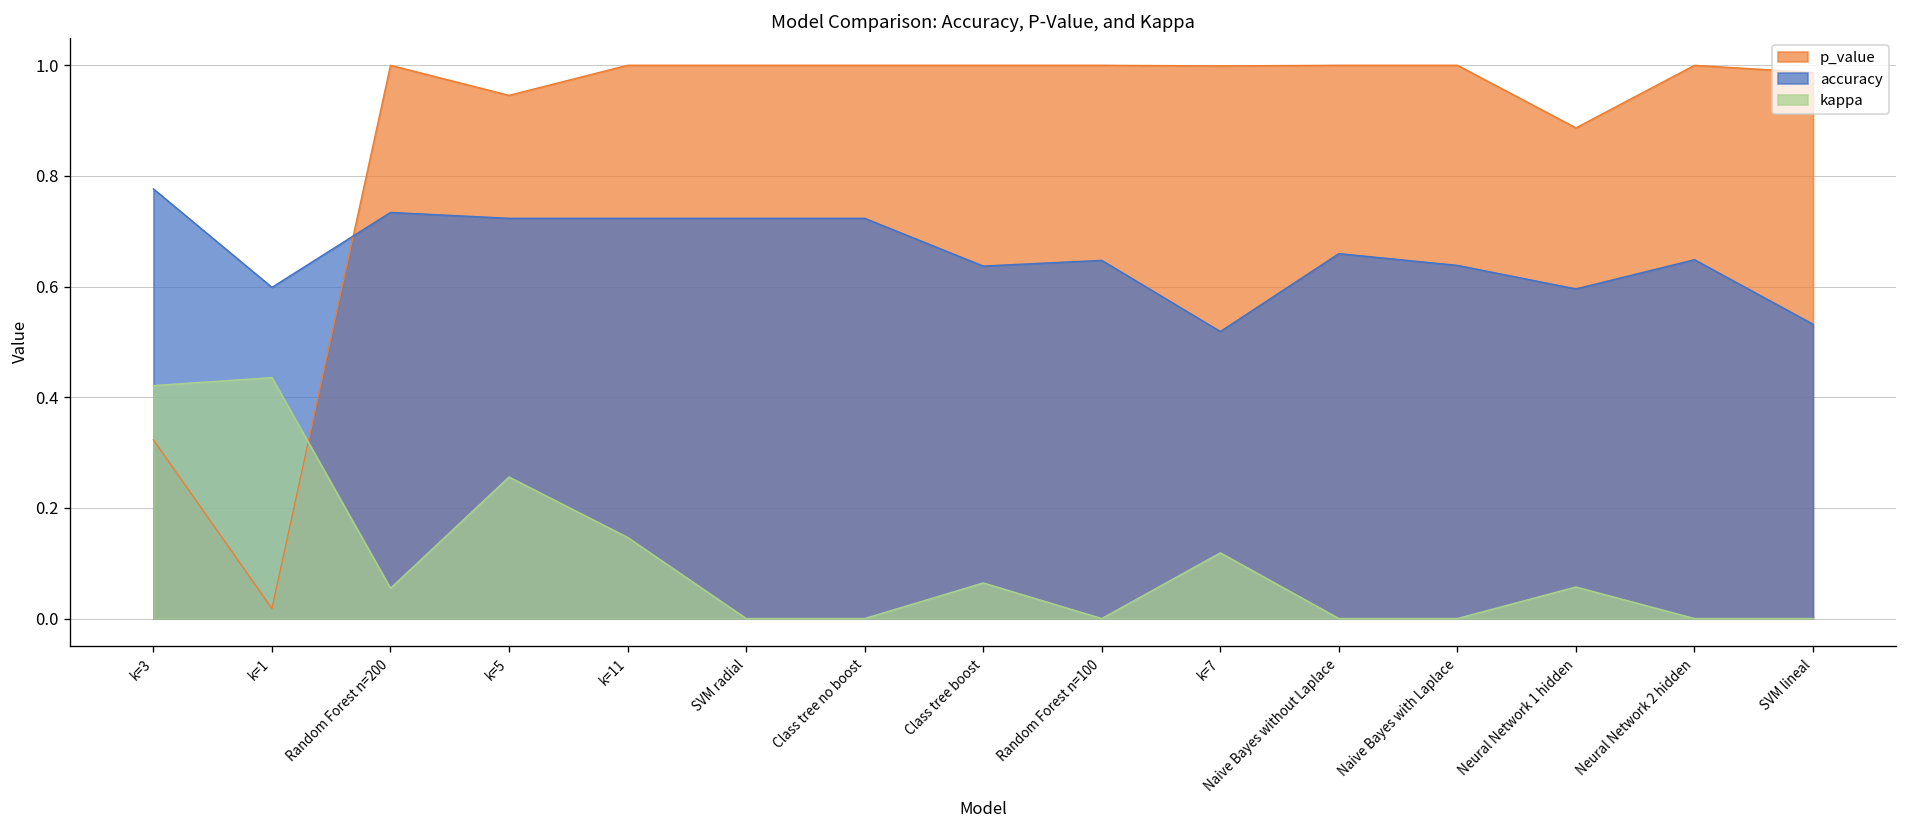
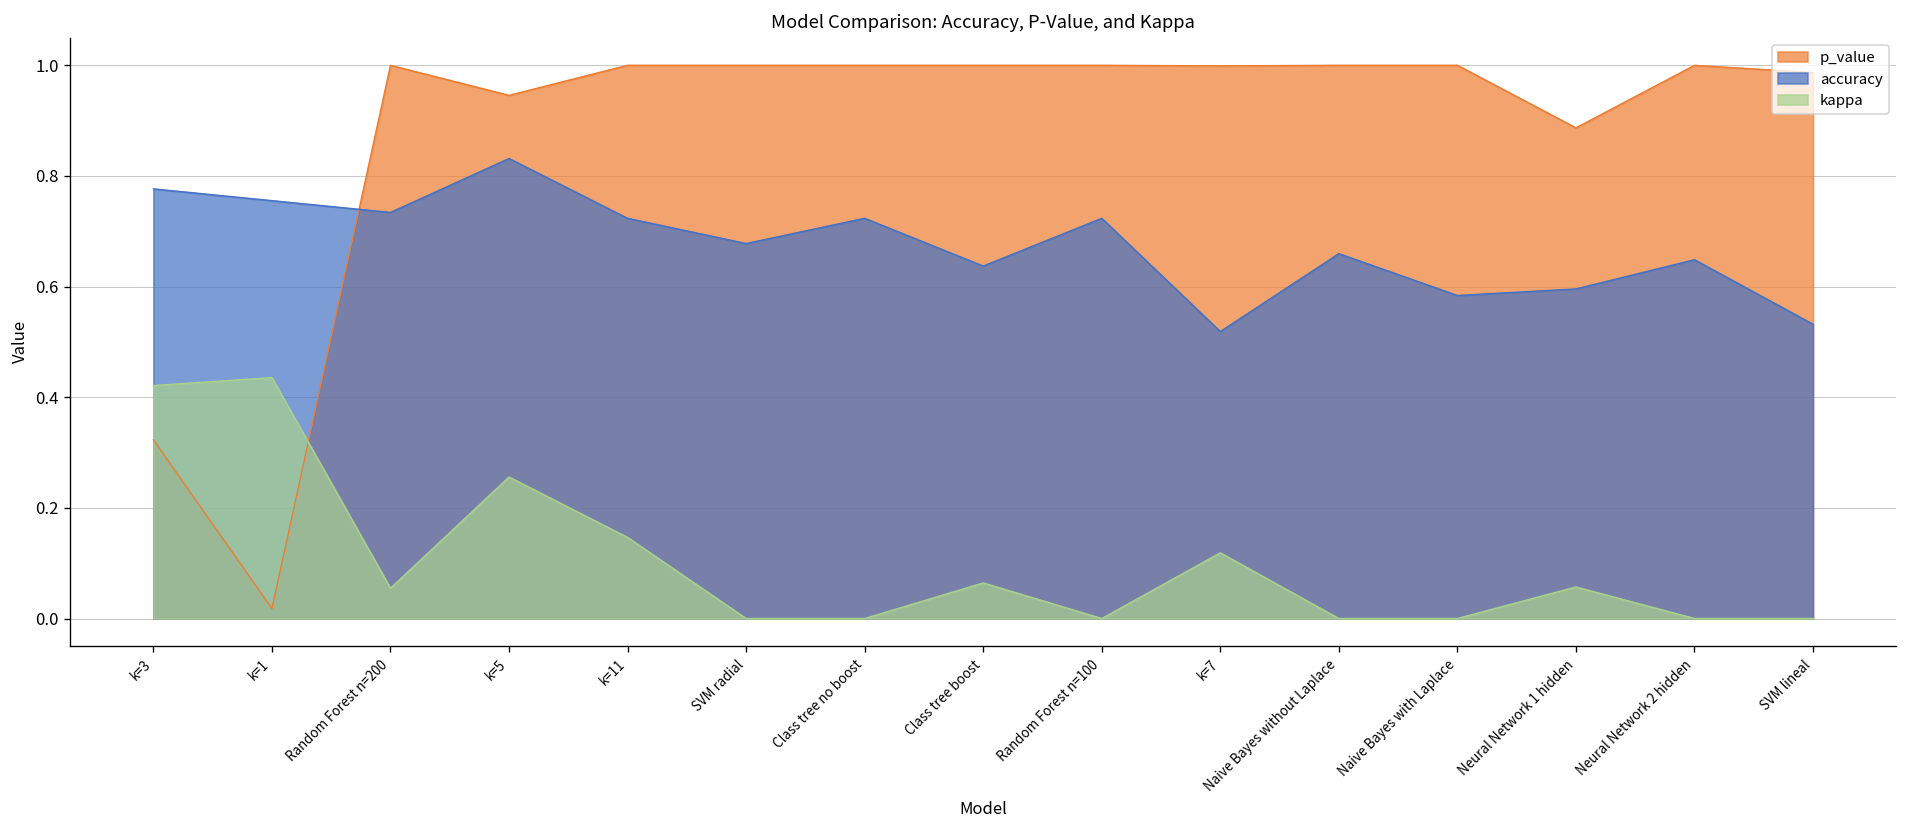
  {
    "p_value": {
      "k=3": 0.32,
      "k=1": 0.02,
      "Random Forest n=200": 1.00,
      "k=5": 0.95,
      "k=11": 1.00,
      "SVM radial": 1.00,
      "Class tree no boost": 1.00,
      "Class tree boost": 1.00,
      "Random Forest n=100": 1.00,
      "k=7": 1.00,
      "Naive Bayes without Laplace": 1.00,
      "Naive Bayes with Laplace": 1.00,
      "Neural Network 1 hidden": 0.89,
      "Neural Network 2 hidden": 1.00
    },
    "accuracy": {
      "k=3": 0.78,
-     "k=1": 0.60,
+     "k=1": 0.76,
      "Random Forest n=200": 0.73,
-     "k=5": 0.72,
+     "k=5": 0.83,
      "k=11": 0.72,
-     "SVM radial": 0.72,
+     "SVM radial": 0.68,
      "Class tree no boost": 0.72,
      "Class tree boost": 0.64,
-     "Random Forest n=100": 0.65,
+     "Random Forest n=100": 0.72,
      "k=7": 0.52,
      "Naive Bayes without Laplace": 0.66,
-     "Naive Bayes with Laplace": 0.64,
+     "Naive Bayes with Laplace": 0.58,
      "Neural Network 1 hidden": 0.60,
      "Neural Network 2 hidden": 0.65,
      "SVM lineal": 0.53
    },
    "kappa": {
      "k=3": 0.42,
      "k=1": 0.44,
      "Random Forest n=200": 0.05,
      "k=5": 0.26,
      "k=11": 0.15,
      "SVM radial": 0.00,
      "Class tree no boost": 0.00,
      "Class tree boost": 0.06,
      "Random Forest n=100": 0.00,
      "k=7": 0.12,
      "Naive Bayes without Laplace": 0.00,
      "Naive Bayes with Laplace": 0.00,
      "Neural Network 1 hidden": 0.06,
      "Neural Network 2 hidden": 0.00,
      "SVM lineal": 0.00
    }
  }
